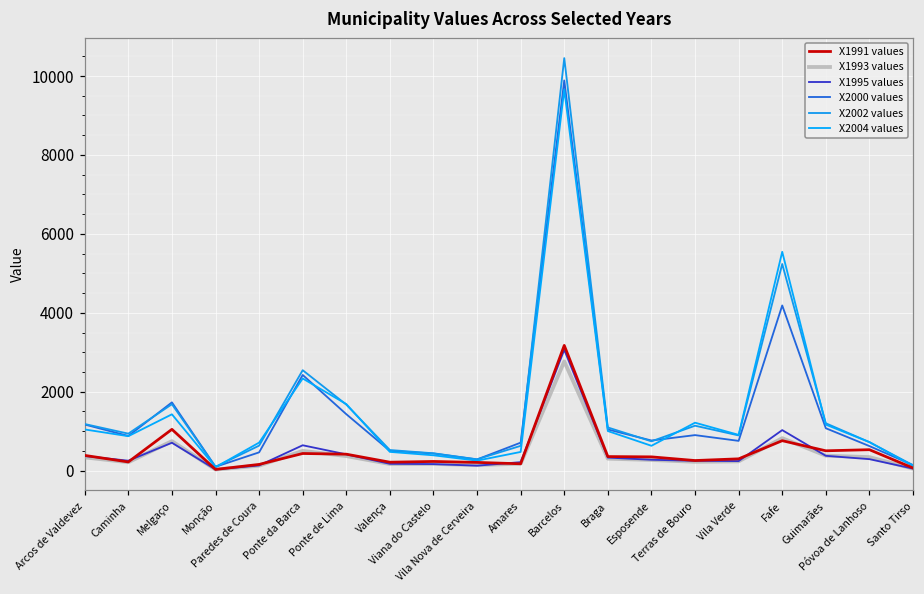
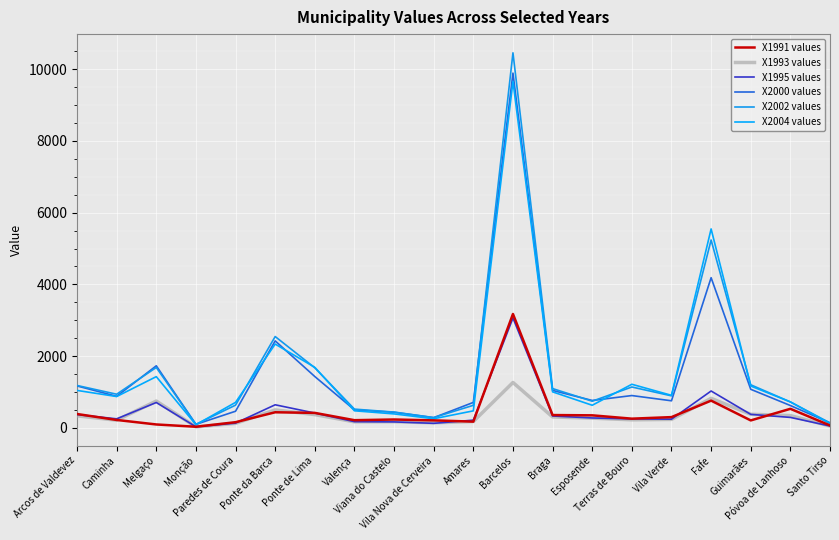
  {
    "X1991 values": {
-     "Melgaço": 1000,
+     "Melgaço": 100,
      "Barcelos": 3200,
      "Esposende": 300,
-     "Guimarães": 500,
+     "Guimarães": 200,
      "Póvoa de Lanhoso": 500
    },
    "X1993 values": {
-     "Barcelos": 2800
+     "Barcelos": 1300
    }
  }
